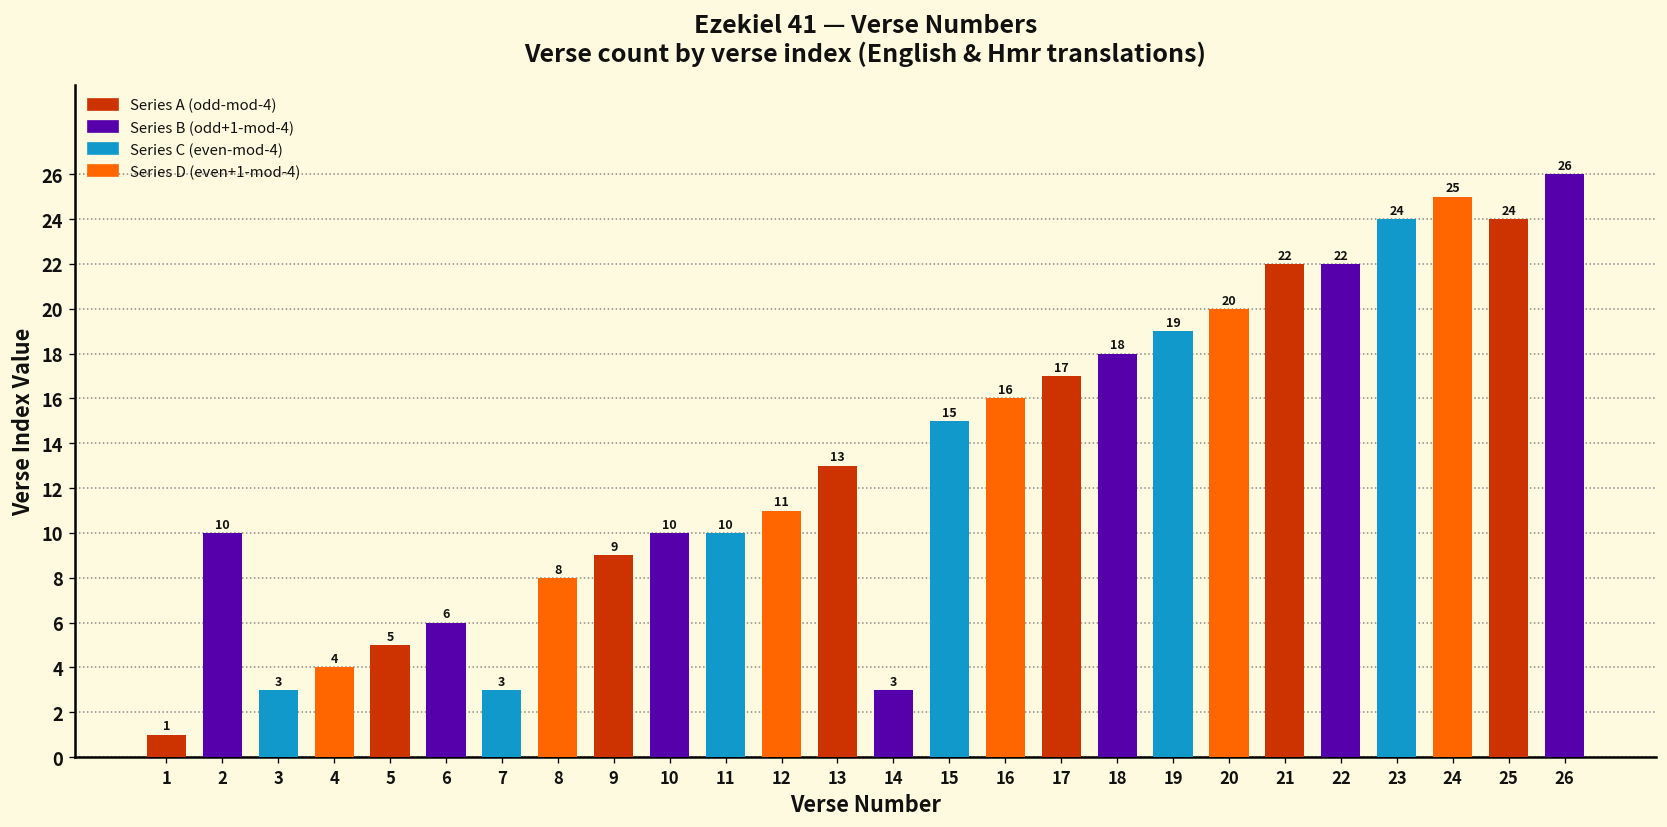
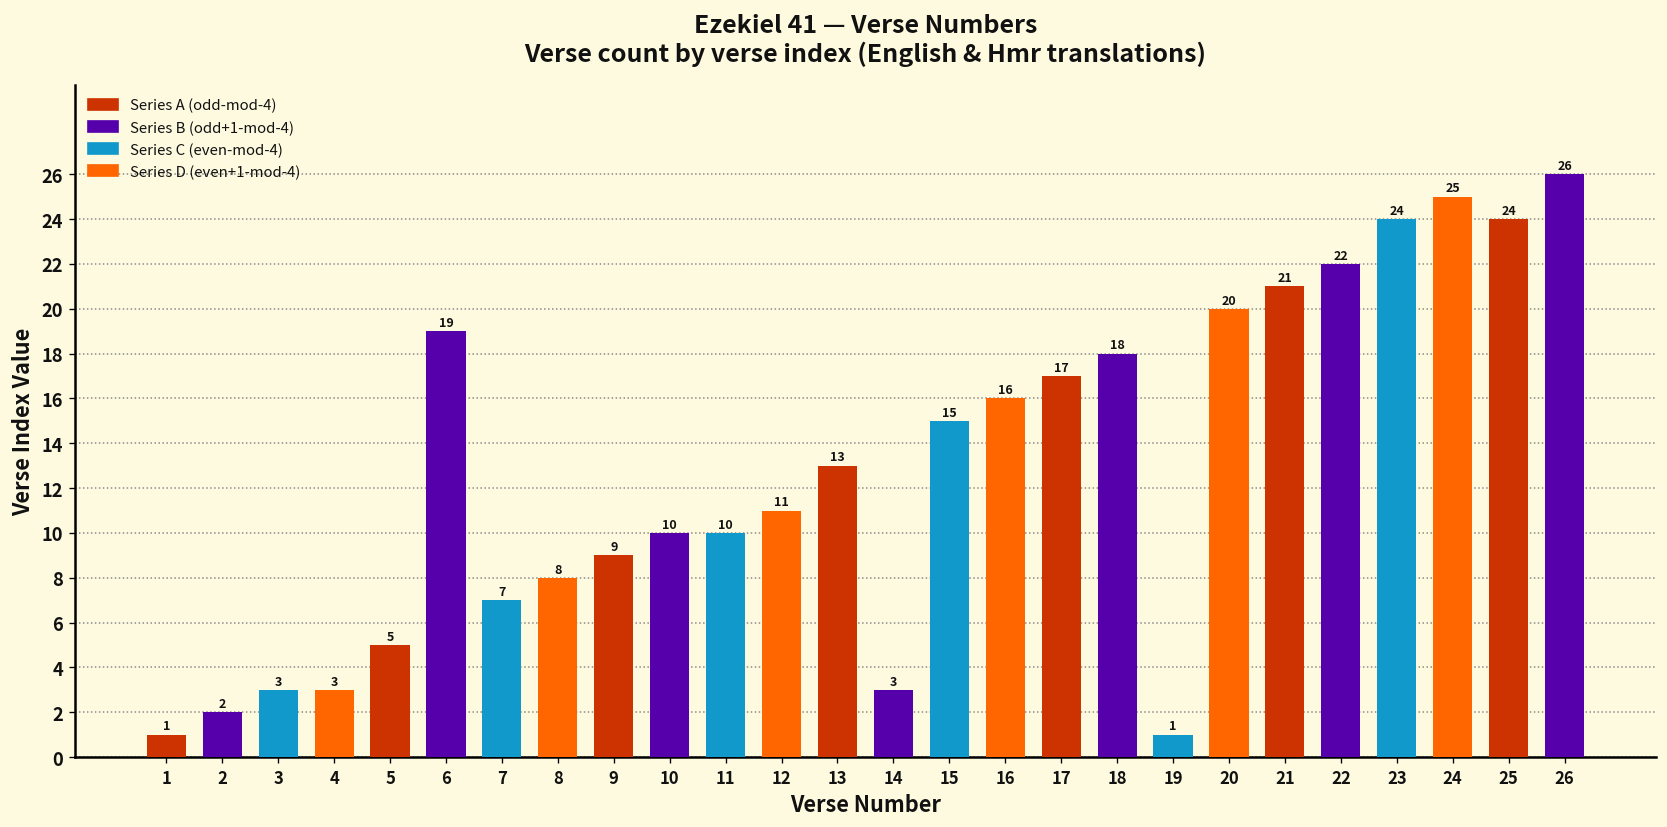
  {
    "1": 1,
-   "2": 10,
+   "2": 2,
    "3": 3,
-   "4": 4,
+   "4": 3,
    "5": 5,
-   "6": 6,
-   "7": 3,
+   "6": 19,
+   "7": 7,
    "8": 8,
    "9": 9,
    "10": 10,
    "11": 10,
    "12": 11,
    "13": 13,
    "14": 3,
    "15": 15,
    "16": 16,
    "17": 17,
    "18": 18,
-   "19": 19,
+   "19": 1,
    "20": 20,
-   "21": 22,
+   "21": 21,
    "22": 22,
    "23": 24,
    "24": 25,
    "25": 24,
    "26": 26
  }
